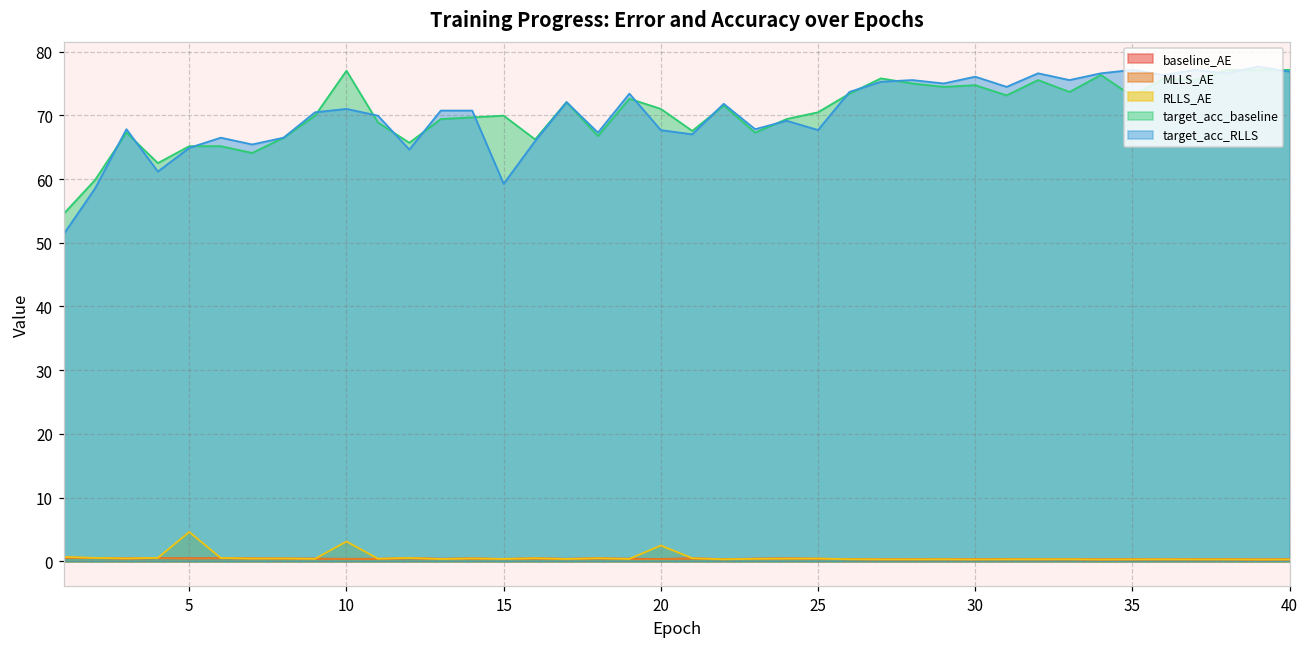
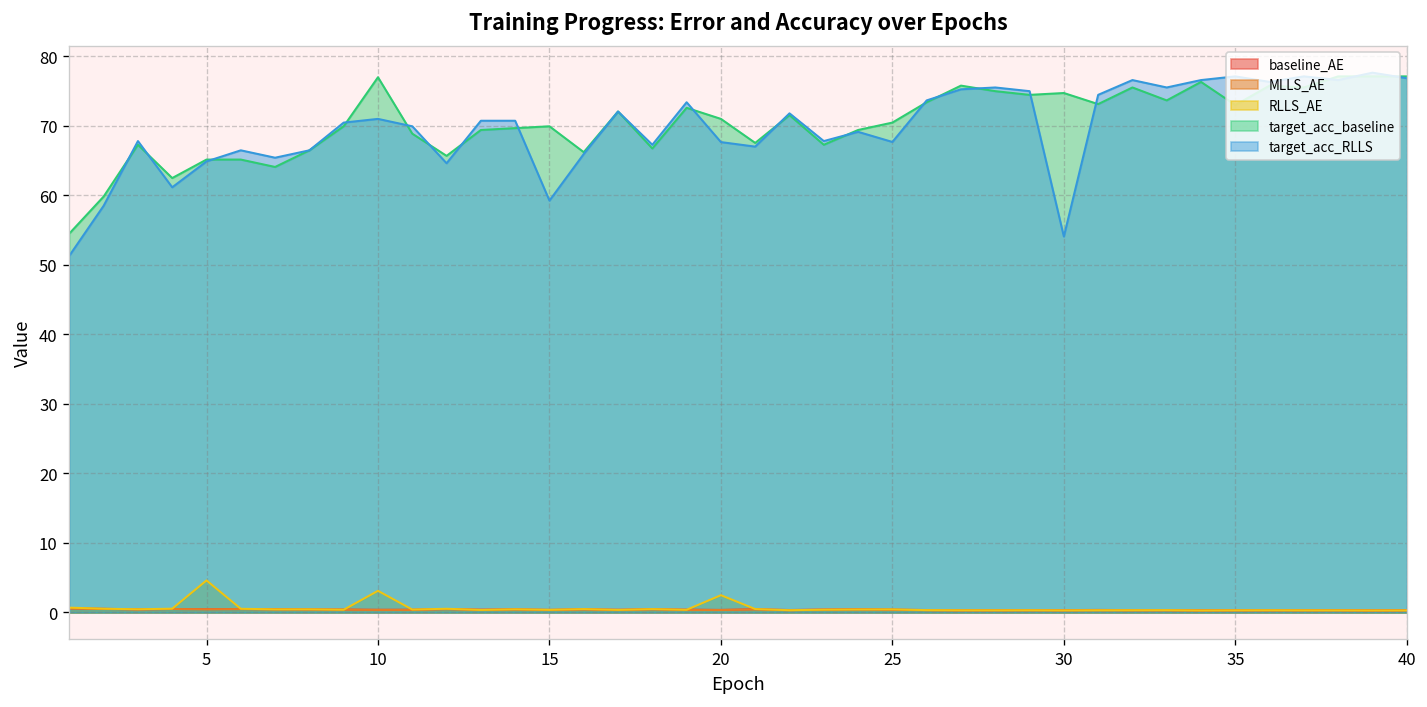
  {
    "RLLS_AE": {
      "5": 5,
      "10": 3,
      "20": 2
    },
    "target_acc_baseline": {
      "10": 77,
      "15": 70,
      "20": 71,
      "25": 70,
      "30": 75
    },
    "target_acc_RLLS": {
      "10": 71,
      "15": 59,
      "20": 68,
      "25": 68,
-     "30": 76
+     "30": 54
    }
  }
